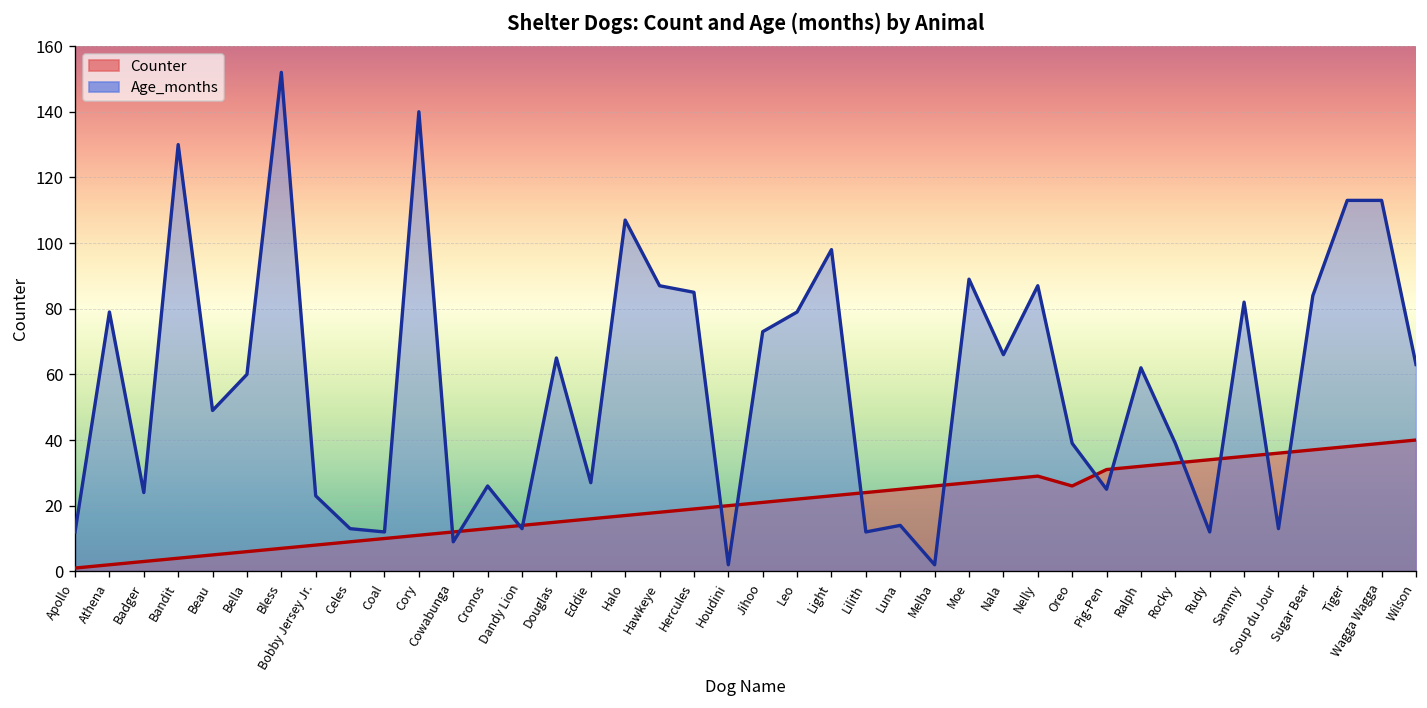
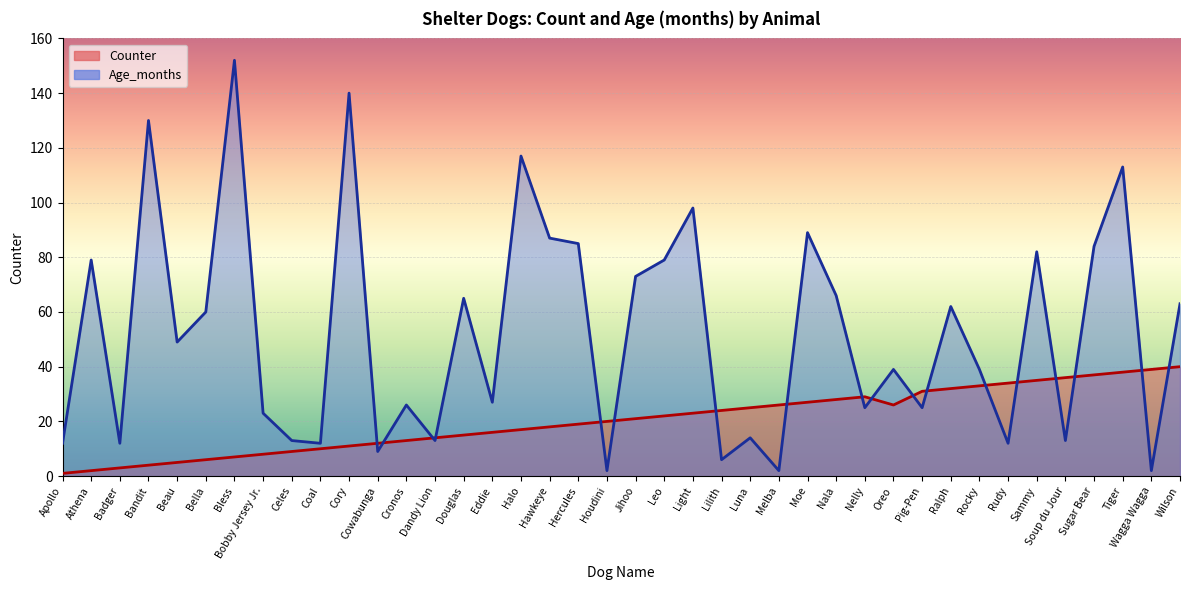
  {
    "Counter": {
      "Apollo": 1,
      "Athena": 2,
      "Badger": 3,
      "Bandit": 4,
      "Beau": 5,
      "Bella": 6,
      "Bless": 7,
      "Bobby Jersey Jr.": 8,
      "Celes": 9,
      "Coal": 10,
      "Cory": 11,
      "Cowabunga": 12,
      "Cronos": 13,
      "Dandy Lion": 14,
      "Douglas": 15,
      "Eddie": 16,
      "Halo": 17,
      "Hawkeye": 18,
      "Hercules": 19,
      "Houdini": 20,
      "Jihoo": 21,
      "Leo": 22,
      "Light": 23,
      "Lilith": 24,
      "Luna": 25,
      "Melba": 26,
      "Moe": 27,
      "Nala": 28,
      "Nelly": 29,
      "Oreo": 26,
      "Pig-Pen": 31,
      "Ralph": 32,
      "Rocky": 33,
      "Rudy": 34,
      "Sammy": 35,
      "Soup du Jour": 36,
      "Sugar Bear": 37,
      "Tiger": 38,
      "Wagga Wagga": 39,
      "Wilson": 40
    },
    "Age_months": {
      "Apollo": 12,
      "Athena": 79,
-     "Badger": 24,
+     "Badger": 12,
      "Bandit": 130,
      "Beau": 49,
      "Bella": 60,
      "Bless": 152,
      "Bobby Jersey Jr.": 23,
      "Celes": 13,
      "Coal": 12,
      "Cory": 140,
      "Cowabunga": 9,
      "Cronos": 26,
      "Dandy Lion": 13,
      "Douglas": 65,
      "Eddie": 27,
-     "Halo": 107,
+     "Halo": 117,
      "Hawkeye": 87,
      "Hercules": 85,
      "Houdini": 2,
      "Jihoo": 73,
      "Leo": 79,
      "Light": 98,
-     "Lilith": 12,
+     "Lilith": 6,
      "Luna": 14,
      "Melba": 2,
      "Moe": 89,
      "Nala": 66,
-     "Nelly": 87,
+     "Nelly": 25,
      "Oreo": 39,
      "Pig-Pen": 25,
      "Ralph": 62,
      "Rocky": 39,
      "Rudy": 12,
      "Sammy": 82,
      "Soup du Jour": 13,
      "Sugar Bear": 84,
      "Tiger": 113,
-     "Wagga Wagga": 113,
+     "Wagga Wagga": 2,
      "Wilson": 63
    }
  }
